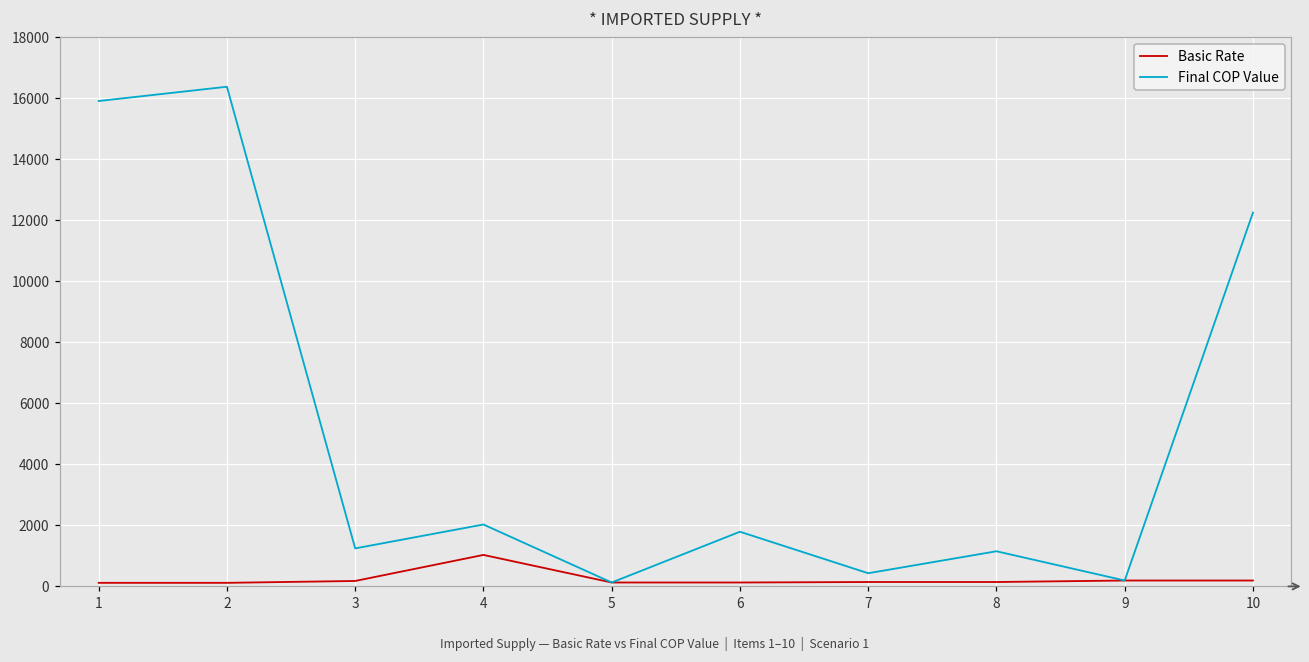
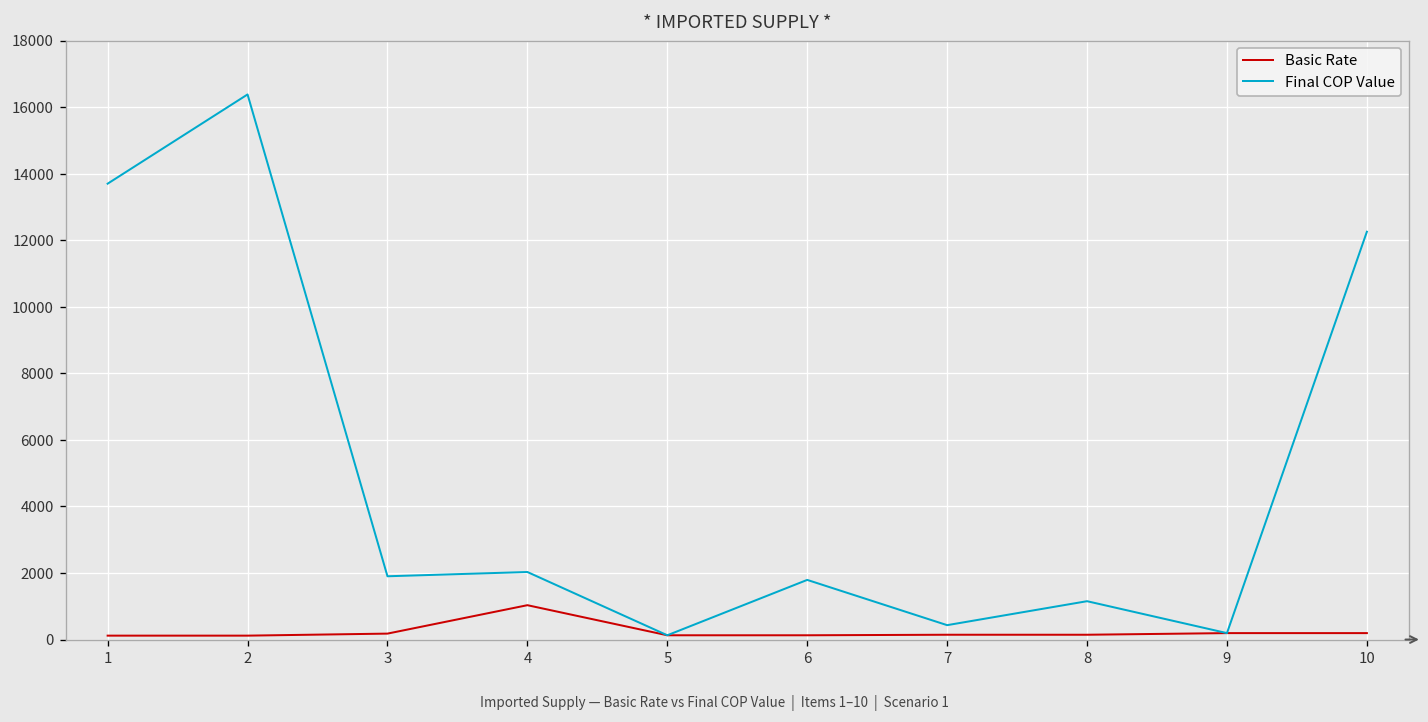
  {
    "Basic Rate": {
      "1": 100,
      "2": 100,
      "3": 200,
      "4": 1000,
      "6": 100,
      "7": 100,
      "8": 100,
      "10": 200
    },
    "Final COP Value": {
-     "1": 15900,
+     "1": 13700,
      "2": 16400,
-     "3": 1200,
+     "3": 1900,
      "4": 2000,
      "6": 1800,
      "7": 400,
      "8": 1200,
      "10": 12300
    }
  }
